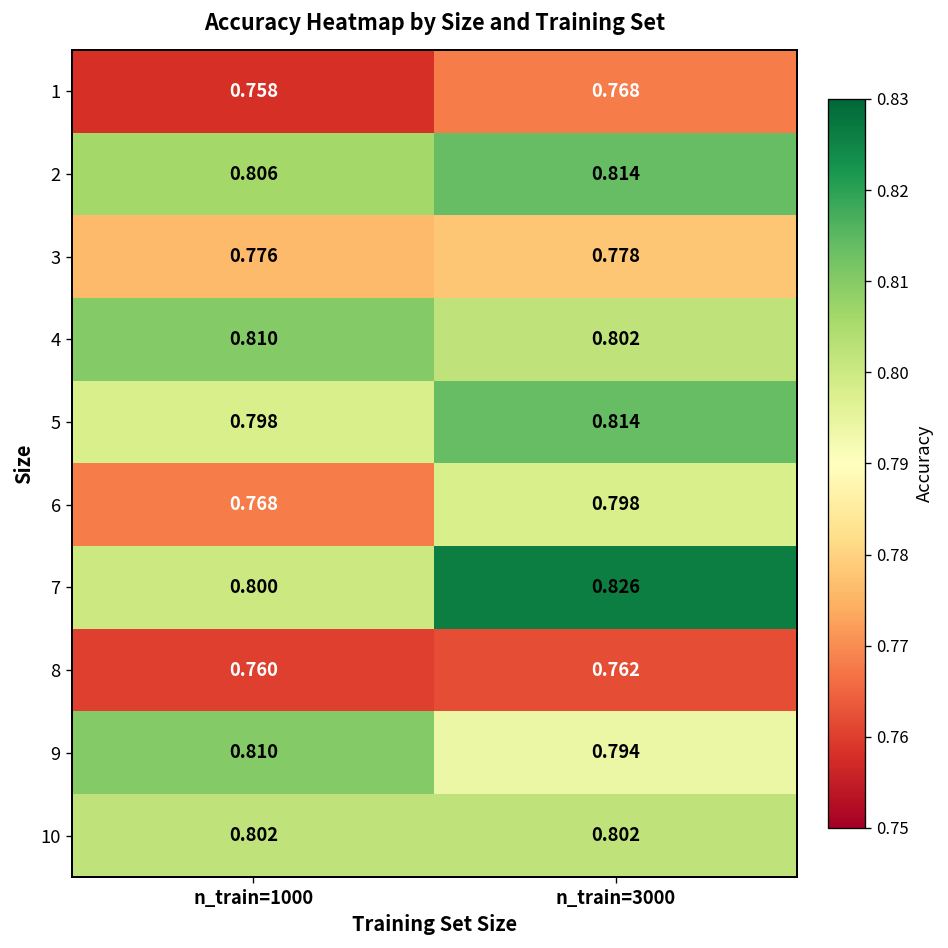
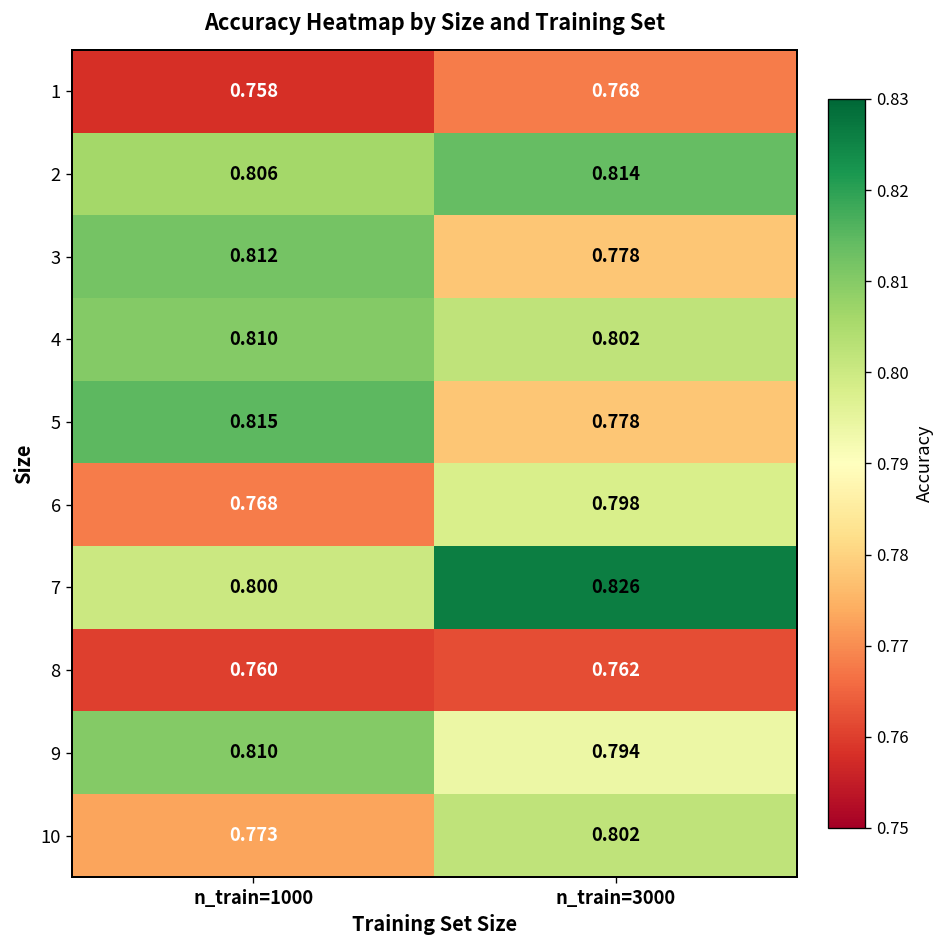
  {
    "1": {
      "n_train=1000": 0.758,
      "n_train=3000": 0.768
    },
    "2": {
      "n_train=1000": 0.806,
      "n_train=3000": 0.814
    },
    "3": {
-     "n_train=1000": 0.776,
+     "n_train=1000": 0.812,
      "n_train=3000": 0.778
    },
    "4": {
      "n_train=1000": 0.810,
      "n_train=3000": 0.802
    },
    "5": {
-     "n_train=1000": 0.798,
-     "n_train=3000": 0.814
+     "n_train=1000": 0.815,
+     "n_train=3000": 0.778
    },
    "6": {
      "n_train=1000": 0.768,
      "n_train=3000": 0.798
    },
    "7": {
      "n_train=1000": 0.800,
      "n_train=3000": 0.826
    },
    "8": {
      "n_train=1000": 0.760,
      "n_train=3000": 0.762
    },
    "9": {
      "n_train=1000": 0.810,
      "n_train=3000": 0.794
    },
    "10": {
-     "n_train=1000": 0.802,
+     "n_train=1000": 0.773,
      "n_train=3000": 0.802
    }
  }
